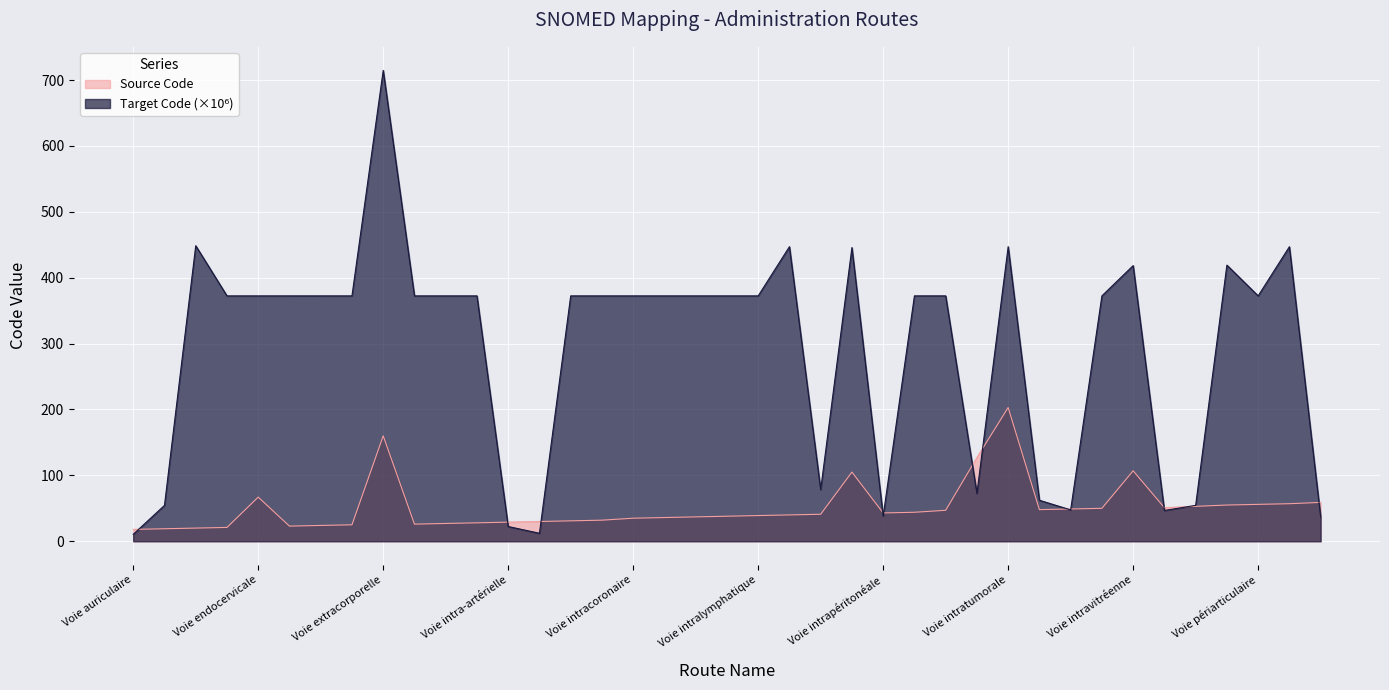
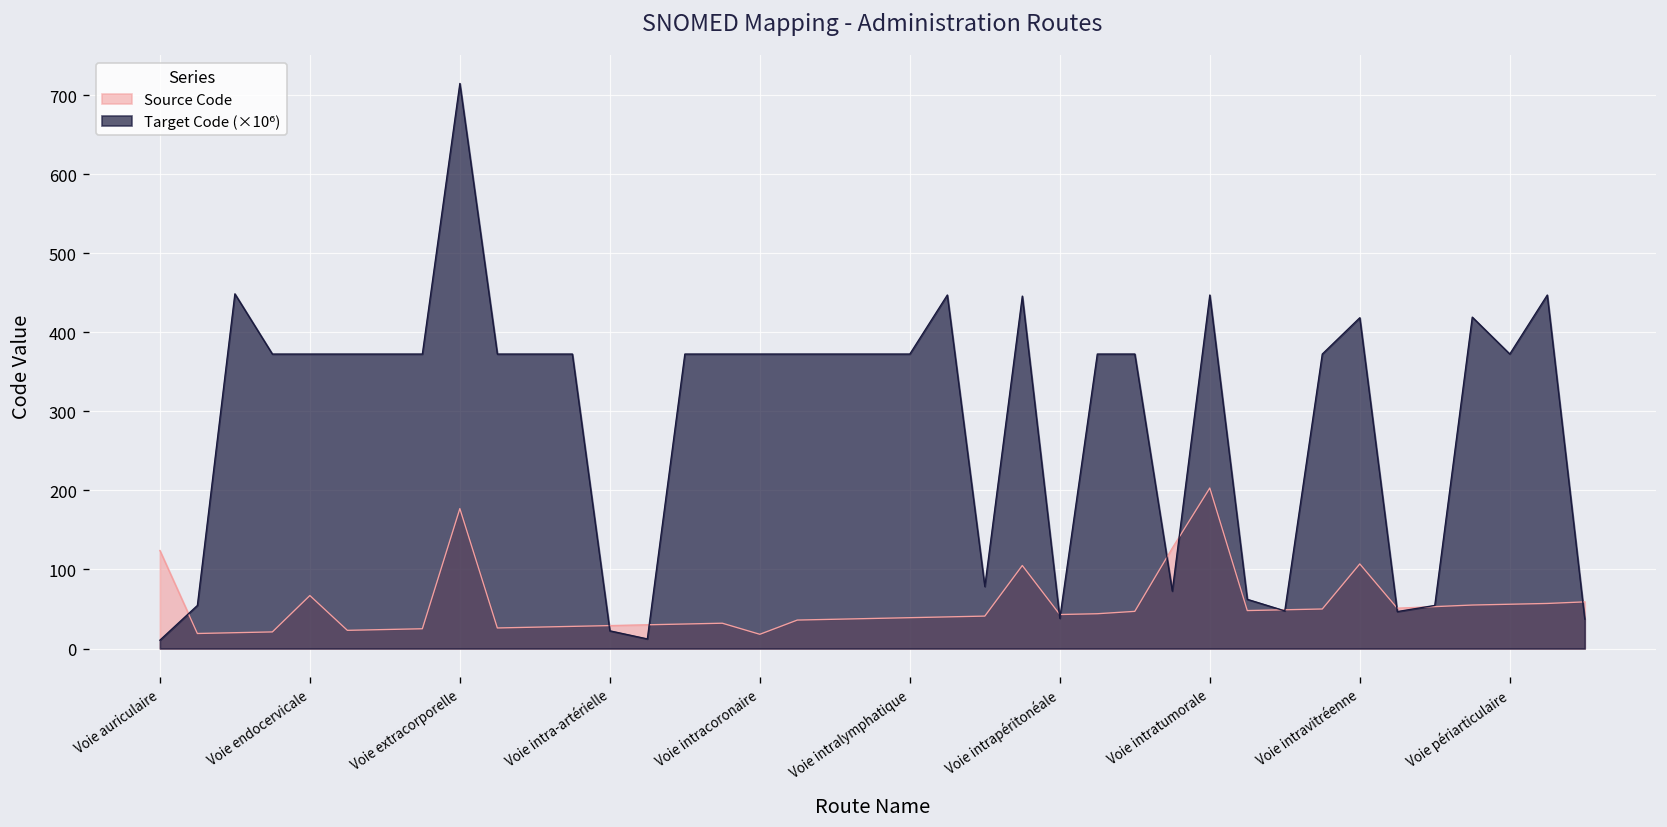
  {
    "Source Code": {
-     "Voie auriculaire": 20,
+     "Voie auriculaire": 120,
      "Voie endocervicale": 70,
-     "Voie extracorporelle": 160,
+     "Voie extracorporelle": 180,
      "Voie intra-artérielle": 30,
-     "Voie intracoronaire": 40,
+     "Voie intracoronaire": 20,
      "Voie intralymphatique": 40,
      "Voie intrapéritonéale": 40,
      "Voie intratumorale": 200,
      "Voie intravitréenne": 110,
      "Voie périarticulaire": 60
    },
    "Target Code (×10⁶)": {
      "Voie auriculaire": 10,
      "Voie endocervicale": 370,
      "Voie extracorporelle": 710,
      "Voie intra-artérielle": 20,
      "Voie intracoronaire": 370,
      "Voie intralymphatique": 370,
      "Voie intrapéritonéale": 40,
      "Voie intratumorale": 450,
      "Voie intravitréenne": 420,
      "Voie périarticulaire": 370
    }
  }
